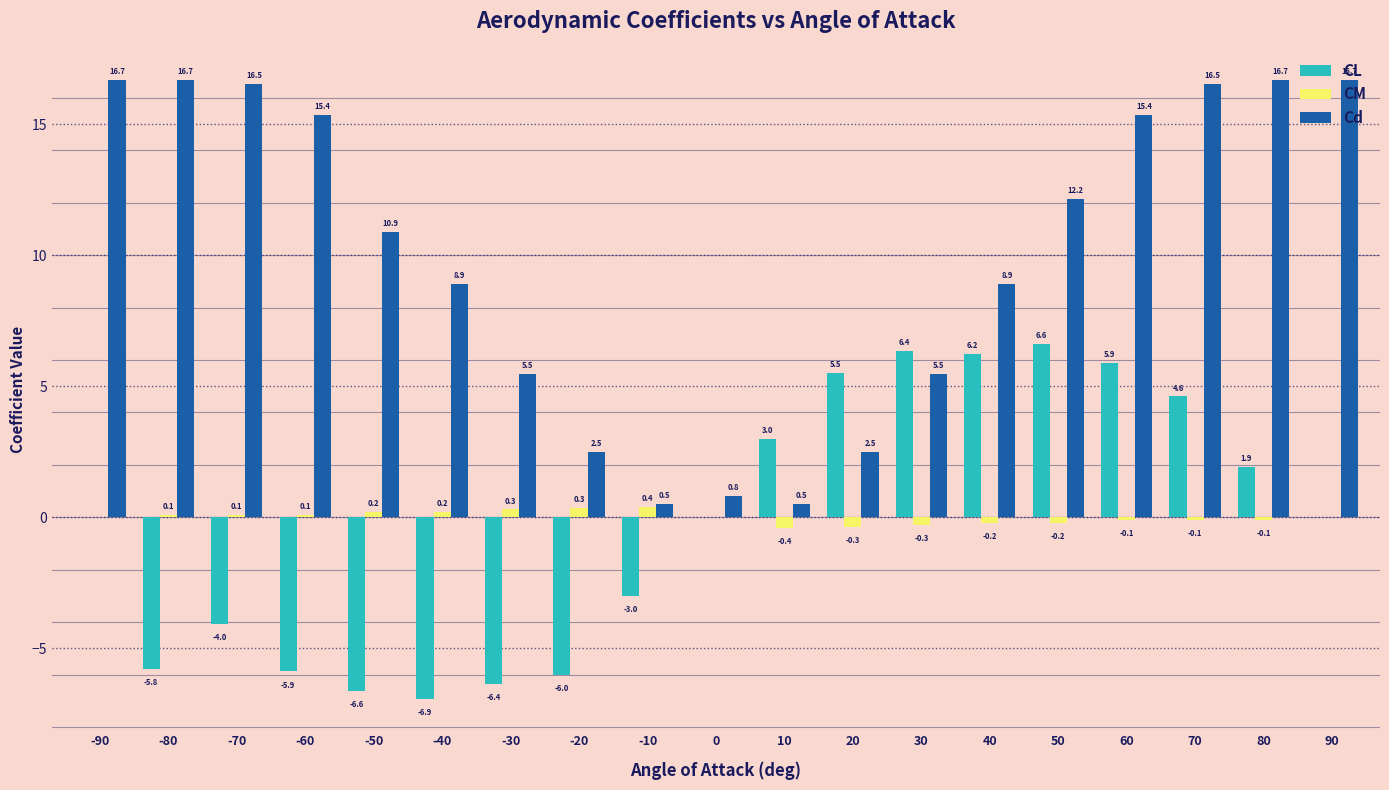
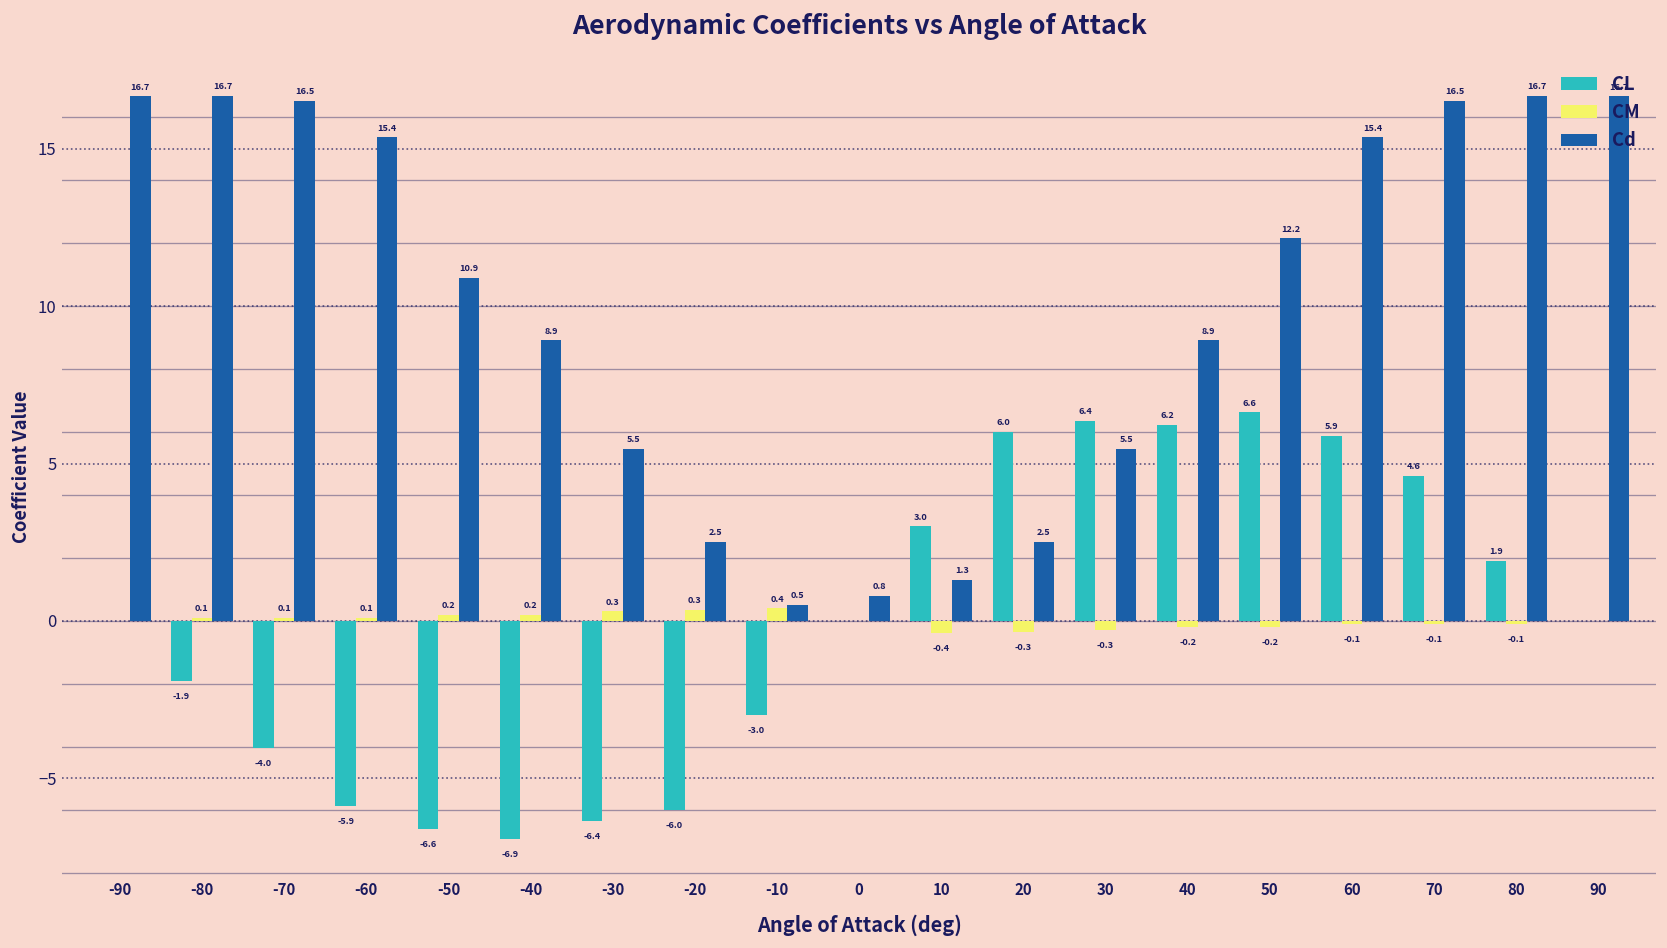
  {
    "CL": {
-     "-80": -5.8,
+     "-80": -1.9,
      "-70": -4.0,
      "-60": -5.9,
      "-50": -6.6,
      "-40": -6.9,
      "-30": -6.4,
      "-20": -6.0,
      "-10": -3.0,
      "10": 3.0,
-     "20": 5.5,
+     "20": 6.0,
      "30": 6.4,
      "40": 6.2,
      "50": 6.6,
      "60": 5.9,
      "70": 4.6,
      "80": 1.9
    },
    "CM": {
      "-80": 0.1,
      "-70": 0.1,
      "-60": 0.1,
      "-50": 0.2,
      "-40": 0.2,
      "-30": 0.3,
      "-20": 0.3,
      "-10": 0.4,
      "10": -0.4,
      "20": -0.3,
      "30": -0.3,
      "40": -0.2,
      "50": -0.2,
      "60": -0.1,
      "70": -0.1,
      "80": -0.1
    },
    "Cd": {
      "-90": 16.7,
      "-80": 16.7,
      "-70": 16.5,
      "-60": 15.4,
      "-50": 10.9,
      "-40": 8.9,
      "-30": 5.5,
      "-20": 2.5,
      "-10": 0.5,
      "0": 0.8,
-     "10": 0.5,
+     "10": 1.3,
      "20": 2.5,
      "30": 5.5,
      "40": 8.9,
      "50": 12.2,
      "60": 15.4,
      "70": 16.5,
      "80": 16.7,
      "90": 16.7
    }
  }
